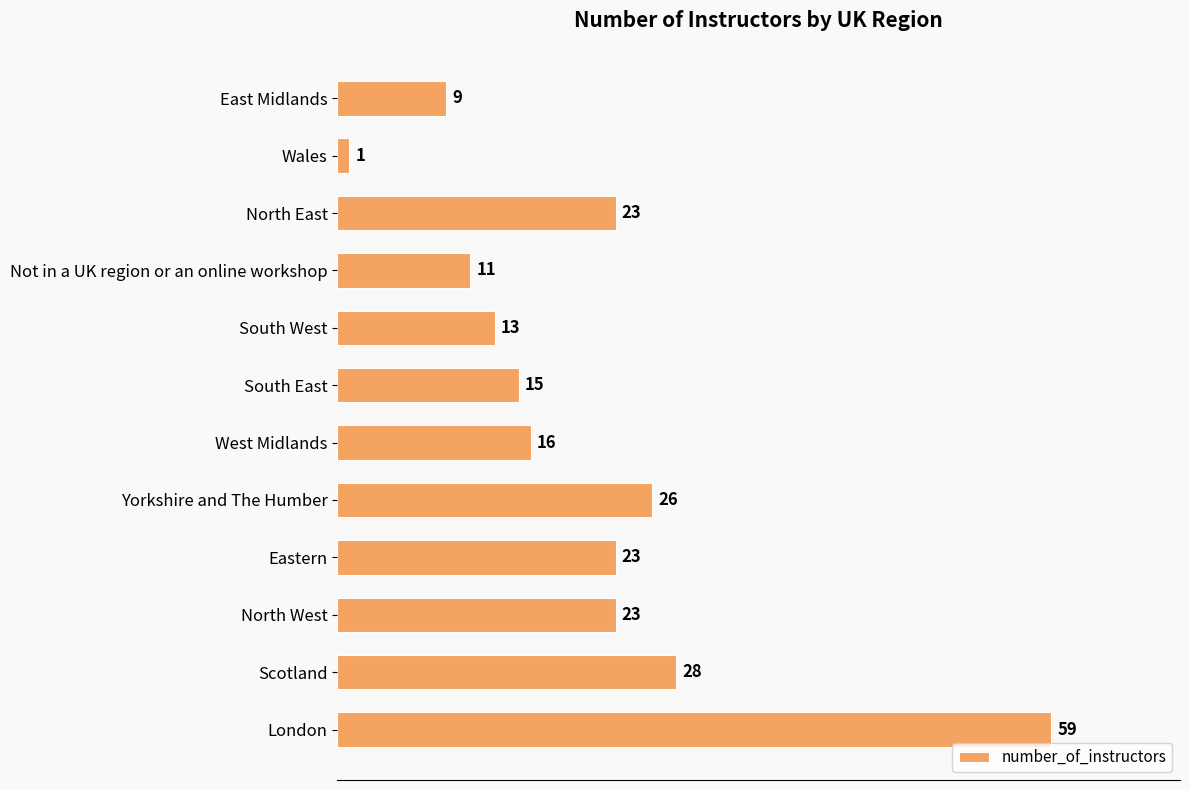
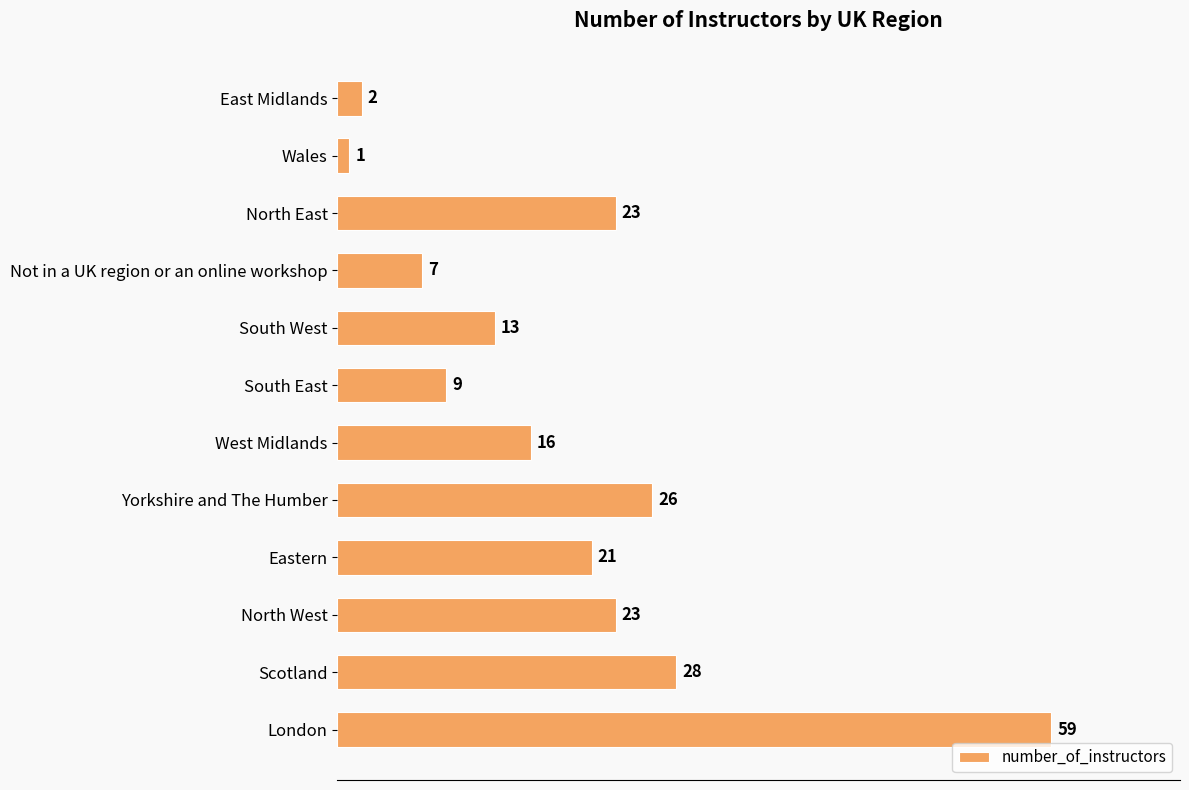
  {
-   "East Midlands": 9,
+   "East Midlands": 2,
    "Wales": 1,
    "North East": 23,
-   "Not in a UK region or an online workshop": 11,
+   "Not in a UK region or an online workshop": 7,
    "South West": 13,
-   "South East": 15,
+   "South East": 9,
    "West Midlands": 16,
    "Yorkshire and The Humber": 26,
-   "Eastern": 23,
+   "Eastern": 21,
    "North West": 23,
    "Scotland": 28,
    "London": 59
  }
